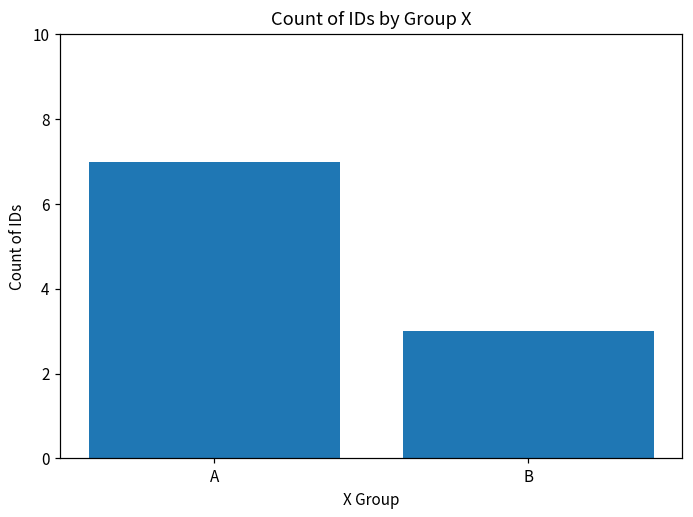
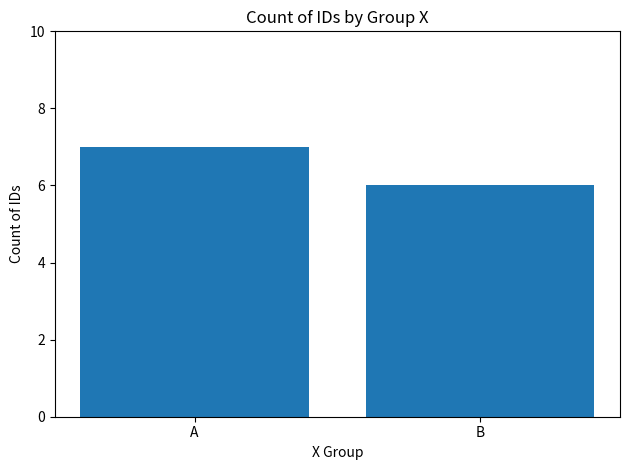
  {
    "A": 7,
-   "B": 3
+   "B": 6
  }
